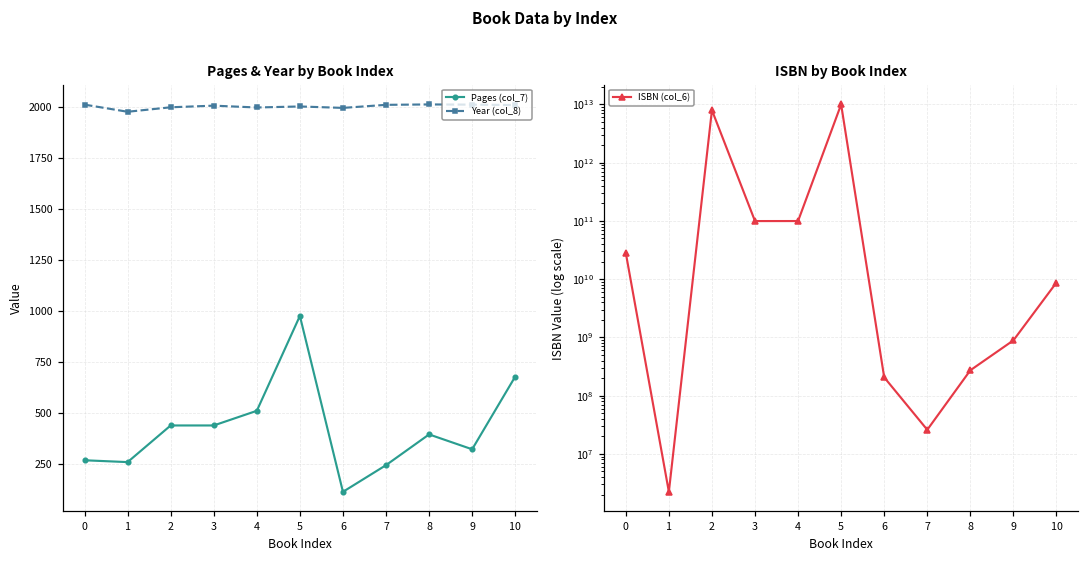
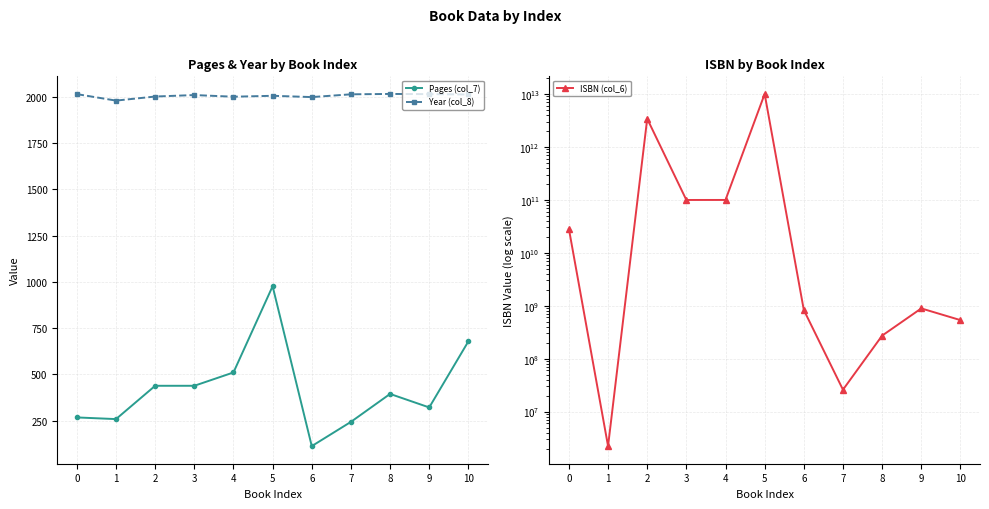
  {
    "ISBN by Book Index": {
      "0": 30000000000,
      "1": 2200000,
-     "2": 8000000000000,
+     "2": 3000000000000,
      "3": 100000000000,
      "4": 100000000000,
      "5": 10000000000000,
-     "6": 210000000,
+     "6": 800000000,
      "7": 30000000,
      "8": 300000000,
      "9": 900000000,
-     "10": 9000000000
+     "10": 500000000
    }
  }
